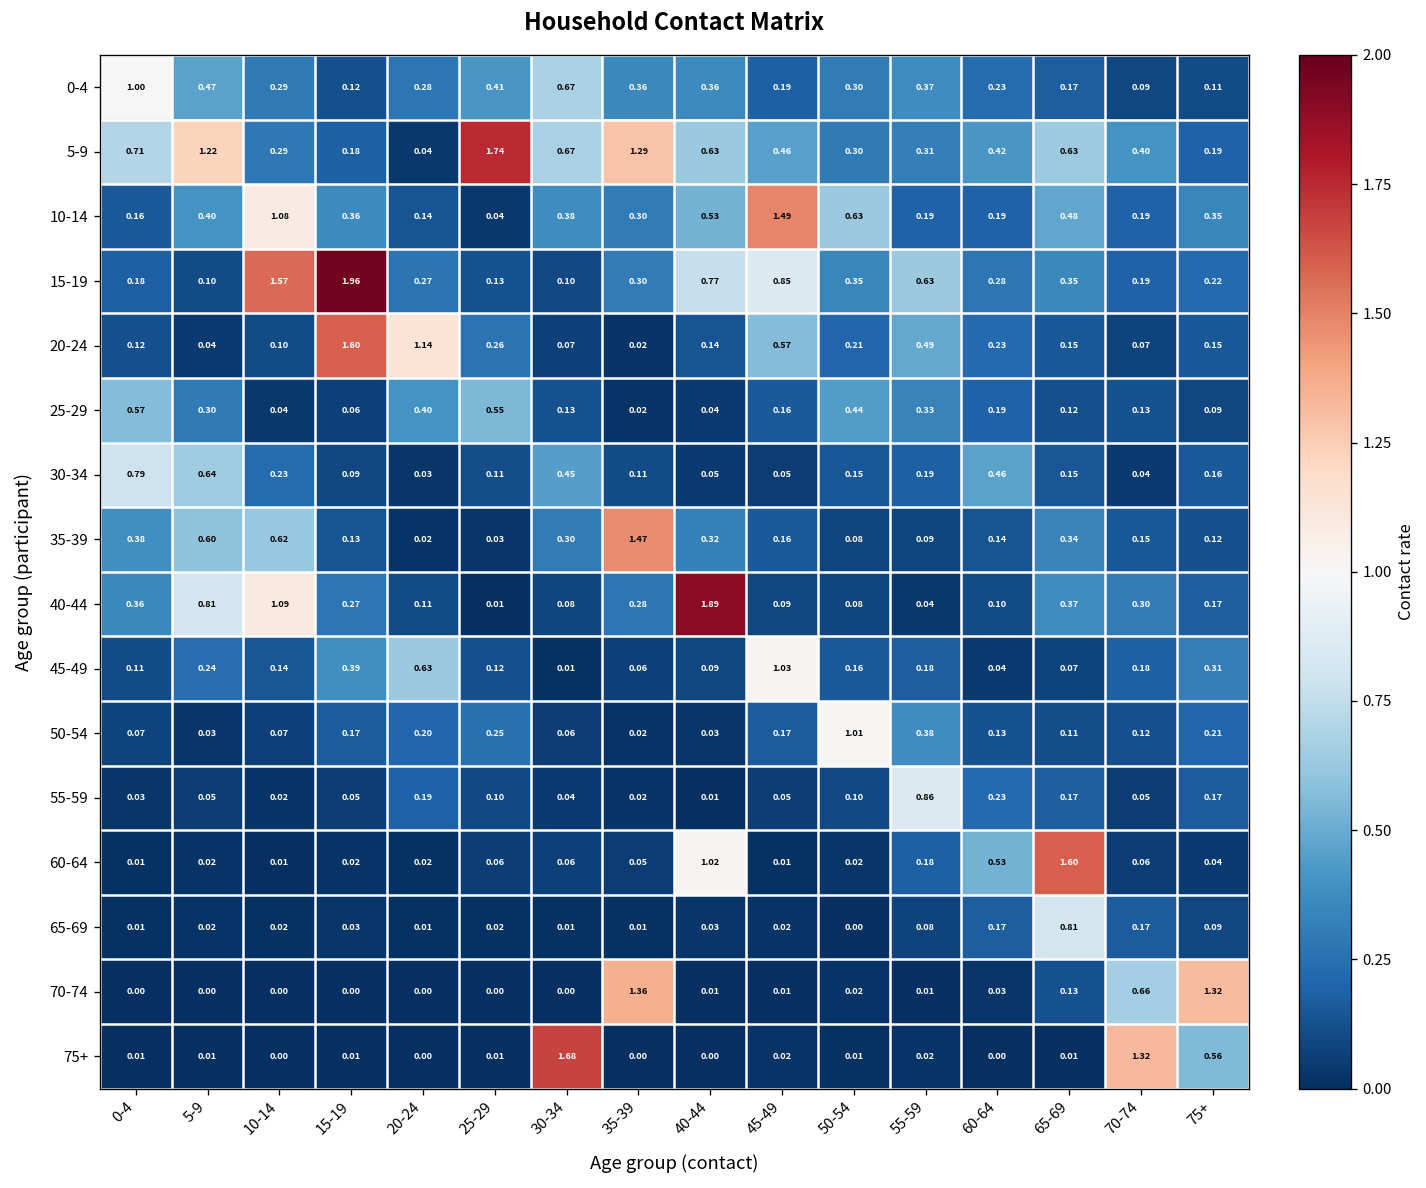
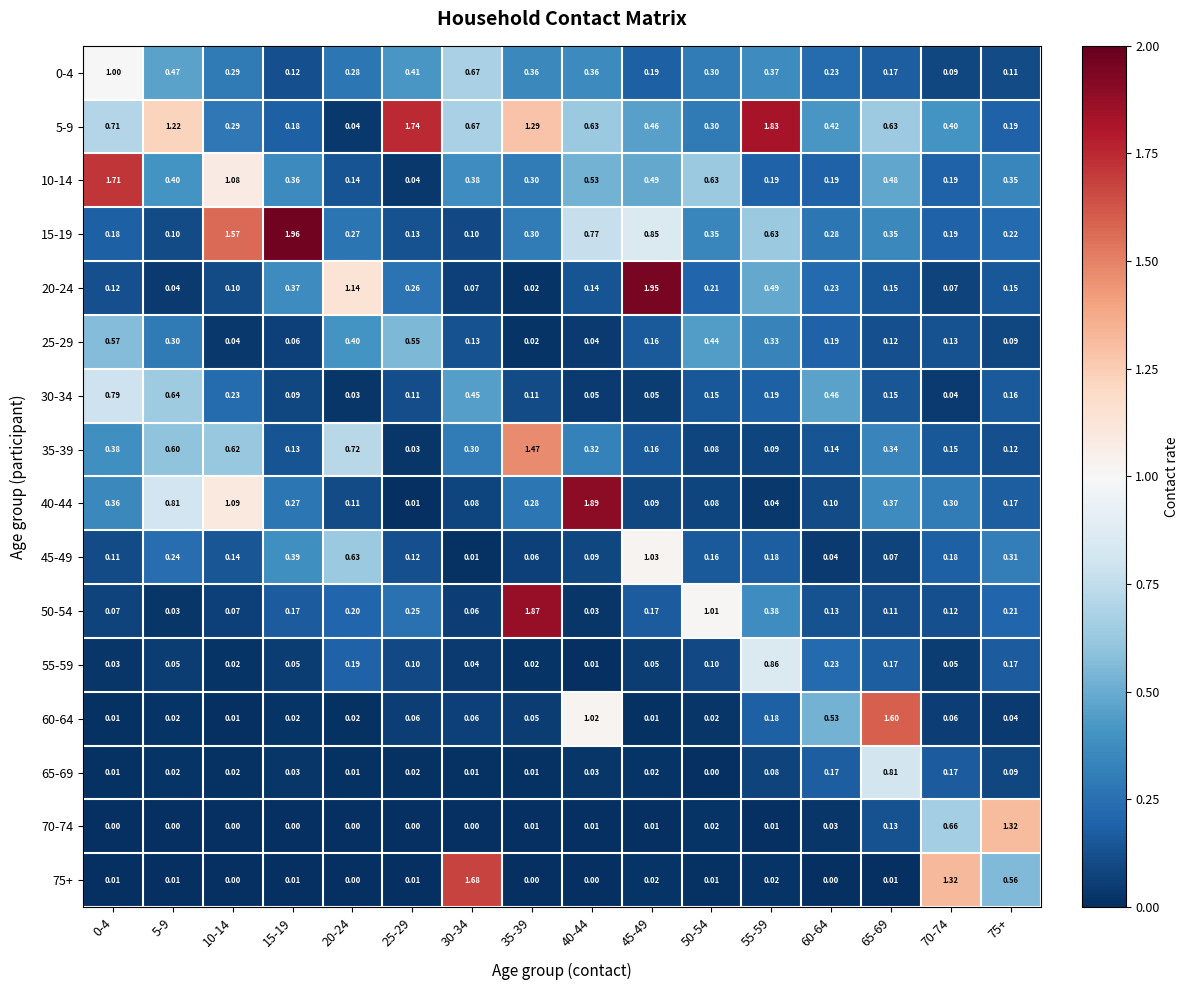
  {
    "5-9": {
      "0-4": 0.71,
      "5-9": 1.22,
      "10-14": 0.29,
      "15-19": 0.18,
      "20-24": 0.04,
      "25-29": 1.74,
      "30-34": 0.67,
      "35-39": 1.29,
      "40-44": 0.63,
      "45-49": 0.46,
      "50-54": 0.30,
-     "55-59": 0.31,
+     "55-59": 1.83,
      "60-64": 0.42,
      "65-69": 0.63,
      "70-74": 0.40,
      "75+": 0.19
    },
    "10-14": {
-     "0-4": 0.16,
+     "0-4": 1.71,
      "5-9": 0.40,
      "10-14": 1.08,
      "15-19": 0.36,
      "20-24": 0.14,
      "25-29": 0.04,
      "30-34": 0.38,
      "35-39": 0.30,
      "40-44": 0.53,
-     "45-49": 1.49,
+     "45-49": 0.49,
      "50-54": 0.63,
      "55-59": 0.19,
      "60-64": 0.19,
      "65-69": 0.48,
      "70-74": 0.19,
      "75+": 0.35
    },
    "20-24": {
      "0-4": 0.12,
      "5-9": 0.04,
      "10-14": 0.10,
-     "15-19": 1.60,
+     "15-19": 0.37,
      "20-24": 1.14,
      "25-29": 0.26,
      "30-34": 0.07,
      "35-39": 0.02,
      "40-44": 0.14,
-     "45-49": 0.57,
+     "45-49": 1.95,
      "50-54": 0.21,
      "55-59": 0.49,
      "60-64": 0.23,
      "65-69": 0.15,
      "70-74": 0.07,
      "75+": 0.15
    },
    "35-39": {
      "0-4": 0.38,
      "5-9": 0.60,
      "10-14": 0.62,
      "15-19": 0.13,
-     "20-24": 0.02,
+     "20-24": 0.72,
      "25-29": 0.03,
      "30-34": 0.30,
      "35-39": 1.47,
      "40-44": 0.32,
      "45-49": 0.16,
      "50-54": 0.08,
      "55-59": 0.09,
      "60-64": 0.14,
      "65-69": 0.34,
      "70-74": 0.15,
      "75+": 0.12
    },
    "50-54": {
      "0-4": 0.07,
      "5-9": 0.03,
      "10-14": 0.07,
      "15-19": 0.17,
      "20-24": 0.20,
      "25-29": 0.25,
      "30-34": 0.06,
-     "35-39": 0.02,
+     "35-39": 1.87,
      "40-44": 0.03,
      "45-49": 0.17,
      "50-54": 1.01,
      "55-59": 0.38,
      "60-64": 0.13,
      "65-69": 0.11,
      "70-74": 0.12,
      "75+": 0.21
    },
    "70-74": {
      "0-4": 0.00,
      "5-9": 0.00,
      "10-14": 0.00,
      "15-19": 0.00,
      "20-24": 0.00,
      "25-29": 0.00,
      "30-34": 0.00,
-     "35-39": 1.36,
+     "35-39": 0.01,
      "40-44": 0.01,
      "45-49": 0.01,
      "50-54": 0.02,
      "55-59": 0.01,
      "60-64": 0.03,
      "65-69": 0.13,
      "70-74": 0.66,
      "75+": 1.32
    }
  }
